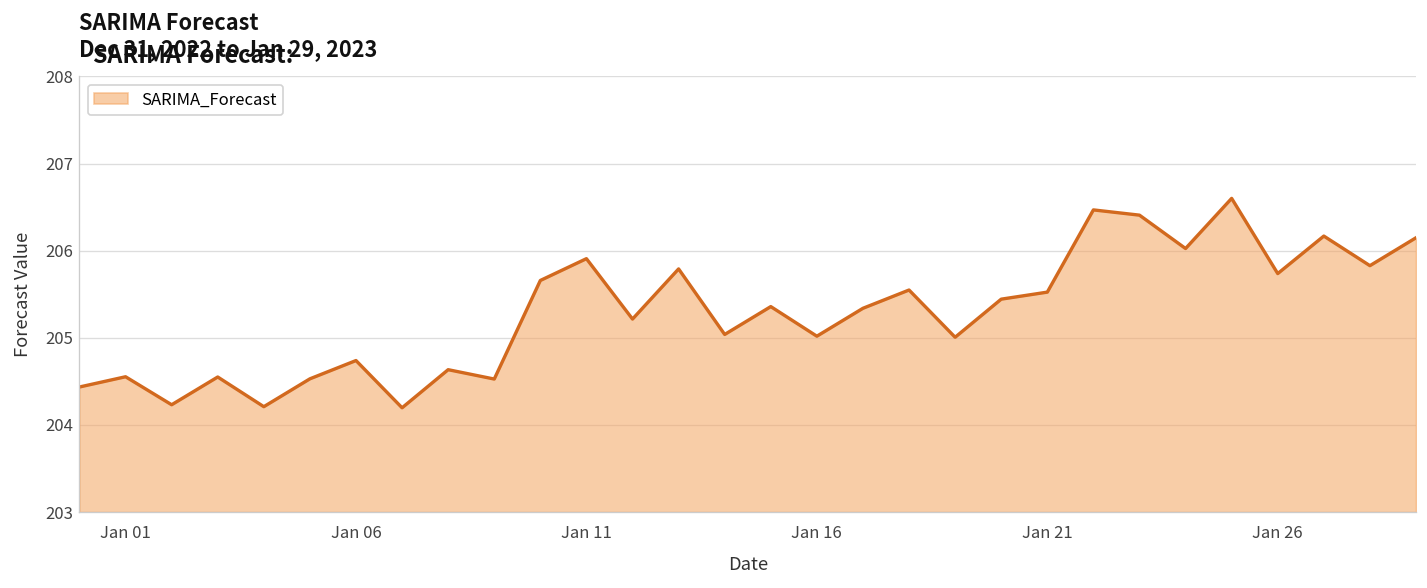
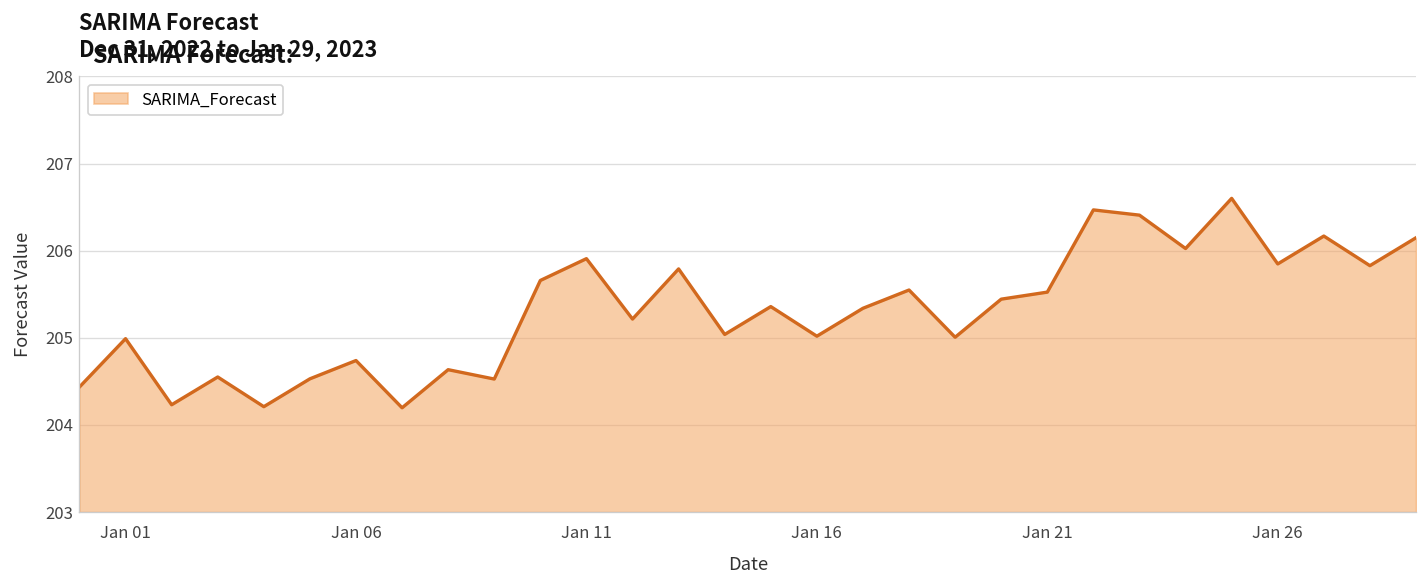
  {
-   "Jan 01": 204.6,
+   "Jan 01": 205.0,
    "Jan 06": 204.7,
    "Jan 11": 205.9,
    "Jan 16": 205.0,
    "Jan 21": 205.5,
-   "Jan 26": 205.7
+   "Jan 26": 205.8
  }
